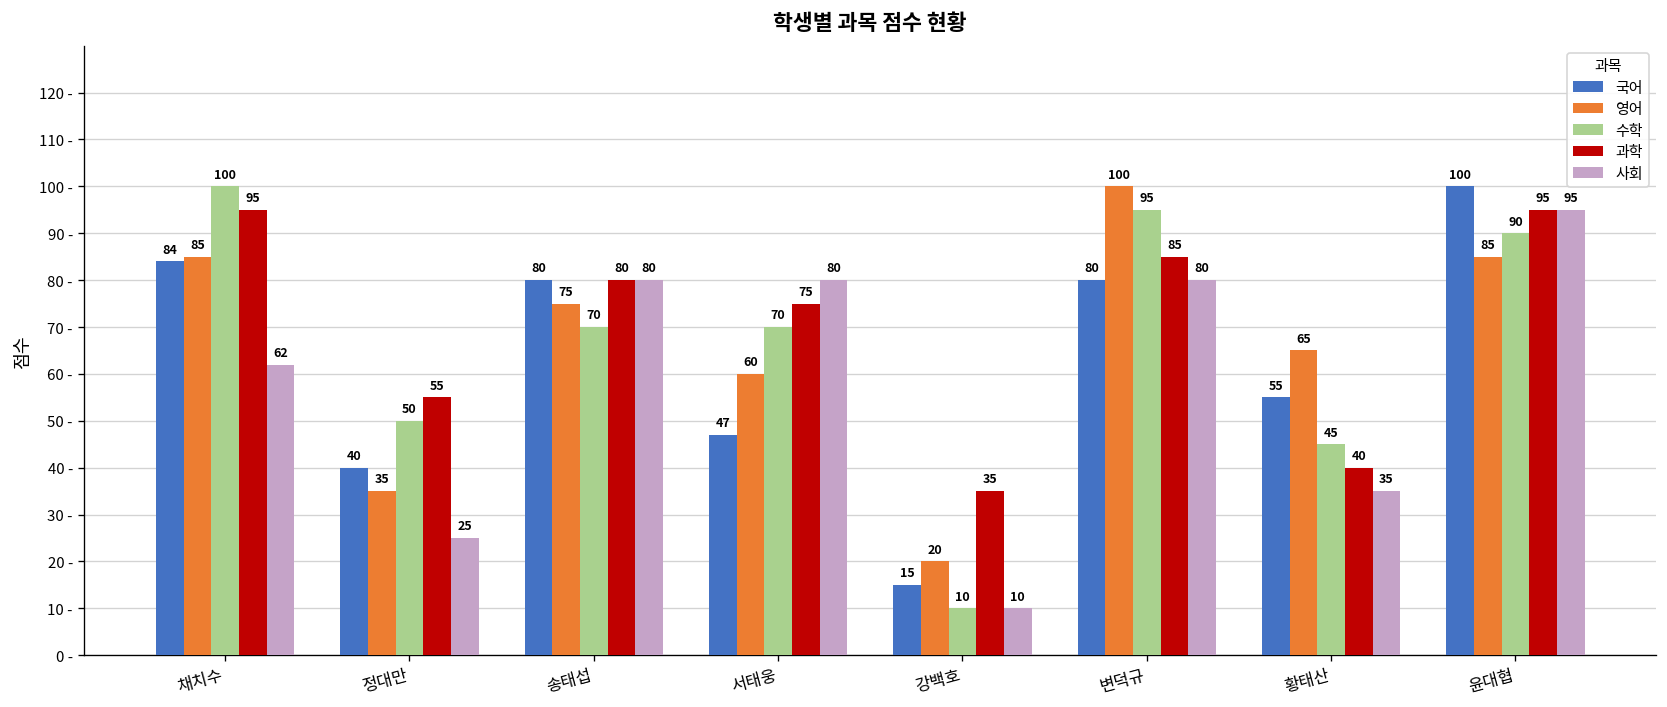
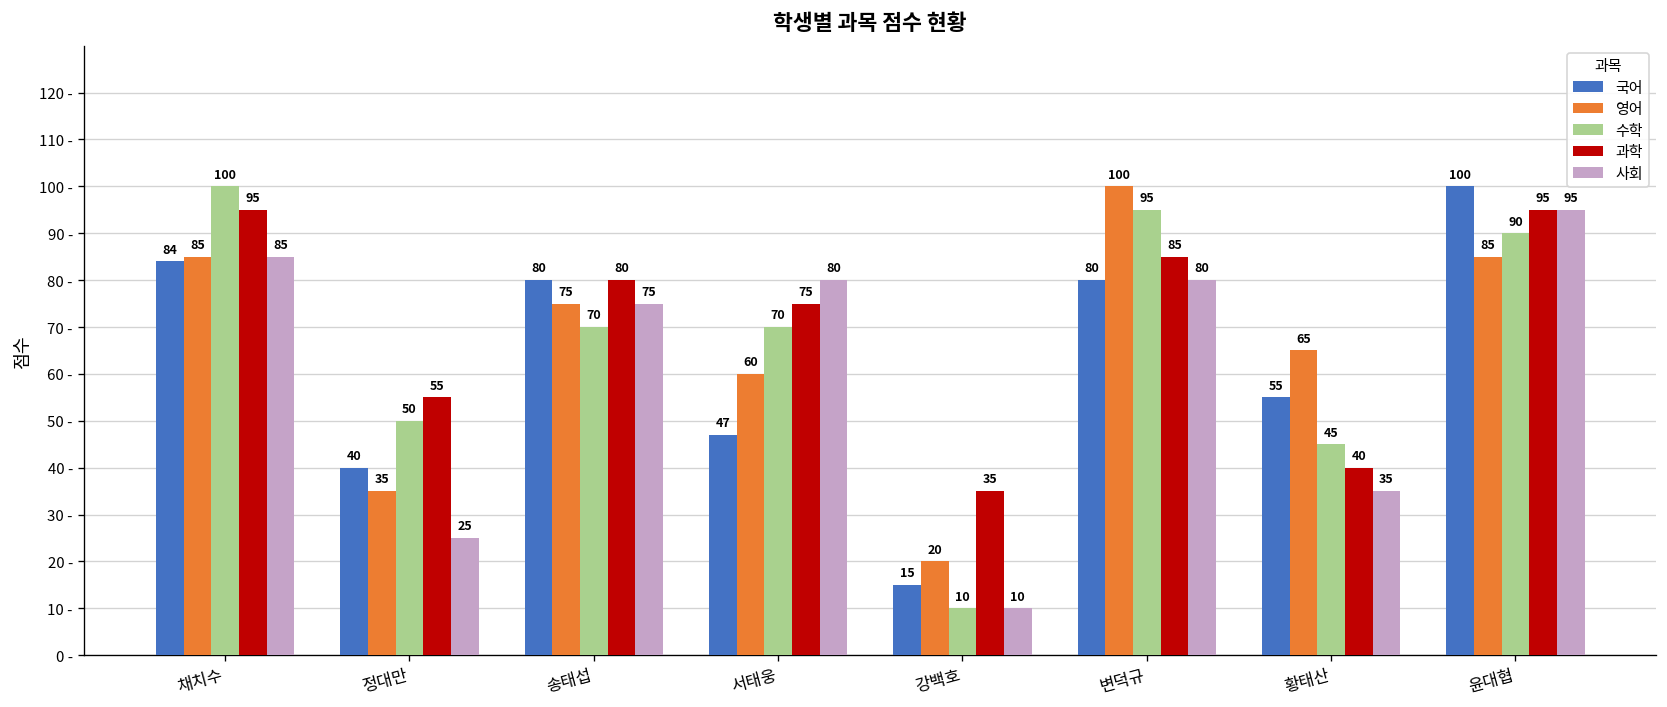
  {
    "국어": {
      "채치수": 84,
      "정대만": 40,
      "송태섭": 80,
      "서태웅": 47,
      "강백호": 15,
      "변덕규": 80,
      "황태산": 55,
      "윤대협": 100
    },
    "영어": {
      "채치수": 85,
      "정대만": 35,
      "송태섭": 75,
      "서태웅": 60,
      "강백호": 20,
      "변덕규": 100,
      "황태산": 65,
      "윤대협": 85
    },
    "수학": {
      "채치수": 100,
      "정대만": 50,
      "송태섭": 70,
      "서태웅": 70,
      "강백호": 10,
      "변덕규": 95,
      "황태산": 45,
      "윤대협": 90
    },
    "과학": {
      "채치수": 95,
      "정대만": 55,
      "송태섭": 80,
      "서태웅": 75,
      "강백호": 35,
      "변덕규": 85,
      "황태산": 40,
      "윤대협": 95
    },
    "사회": {
-     "채치수": 62,
+     "채치수": 85,
      "정대만": 25,
-     "송태섭": 80,
+     "송태섭": 75,
      "서태웅": 80,
      "강백호": 10,
      "변덕규": 80,
      "황태산": 35
    }
  }
